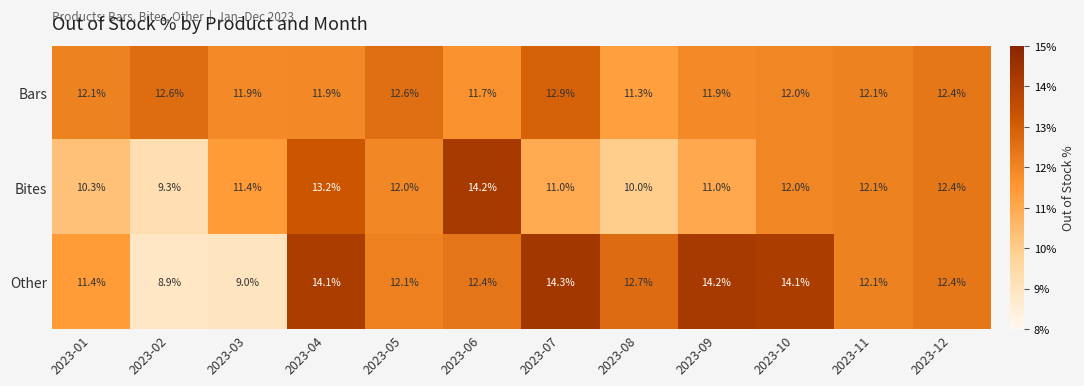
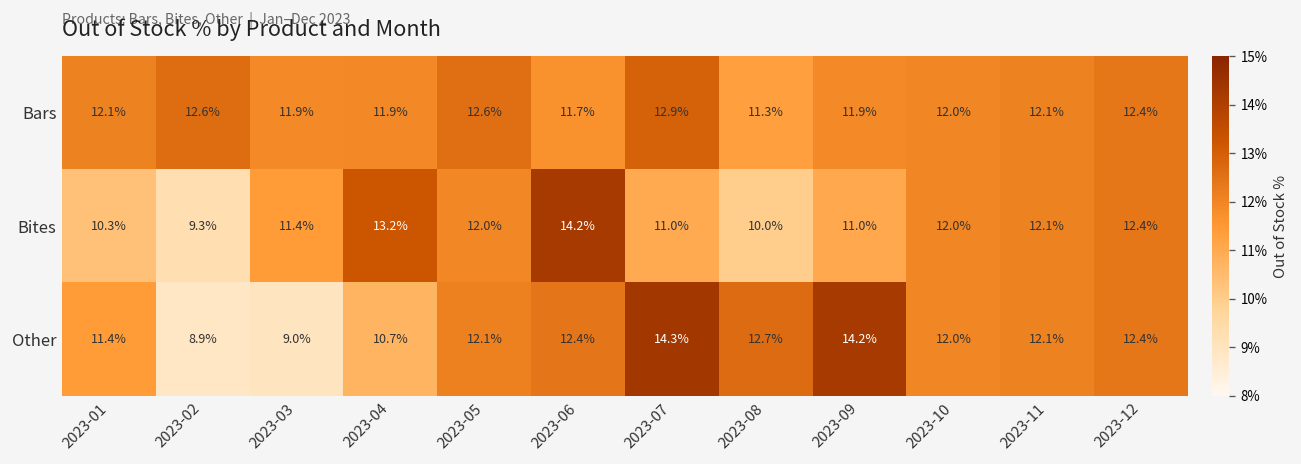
  {
    "Bars": {
      "2023-01": "12.1%",
      "2023-02": "12.6%",
      "2023-03": "11.9%",
      "2023-04": "11.9%",
      "2023-05": "12.6%",
      "2023-06": "11.7%",
      "2023-07": "12.9%",
      "2023-08": "11.3%",
      "2023-09": "11.9%",
      "2023-10": "12.0%",
      "2023-11": "12.1%",
      "2023-12": "12.4%"
    },
    "Bites": {
      "2023-01": "10.3%",
      "2023-02": "9.3%",
      "2023-03": "11.4%",
      "2023-04": "13.2%",
      "2023-05": "12.0%",
      "2023-06": "14.2%",
      "2023-07": "11.0%",
      "2023-08": "10.0%",
      "2023-09": "11.0%",
      "2023-10": "12.0%",
      "2023-11": "12.1%",
      "2023-12": "12.4%"
    },
    "Other": {
      "2023-01": "11.4%",
      "2023-02": "8.9%",
      "2023-03": "9.0%",
-     "2023-04": "14.1%",
+     "2023-04": "10.7%",
      "2023-05": "12.1%",
      "2023-06": "12.4%",
      "2023-07": "14.3%",
      "2023-08": "12.7%",
      "2023-09": "14.2%",
-     "2023-10": "14.1%",
+     "2023-10": "12.0%",
      "2023-11": "12.1%",
      "2023-12": "12.4%"
    }
  }
